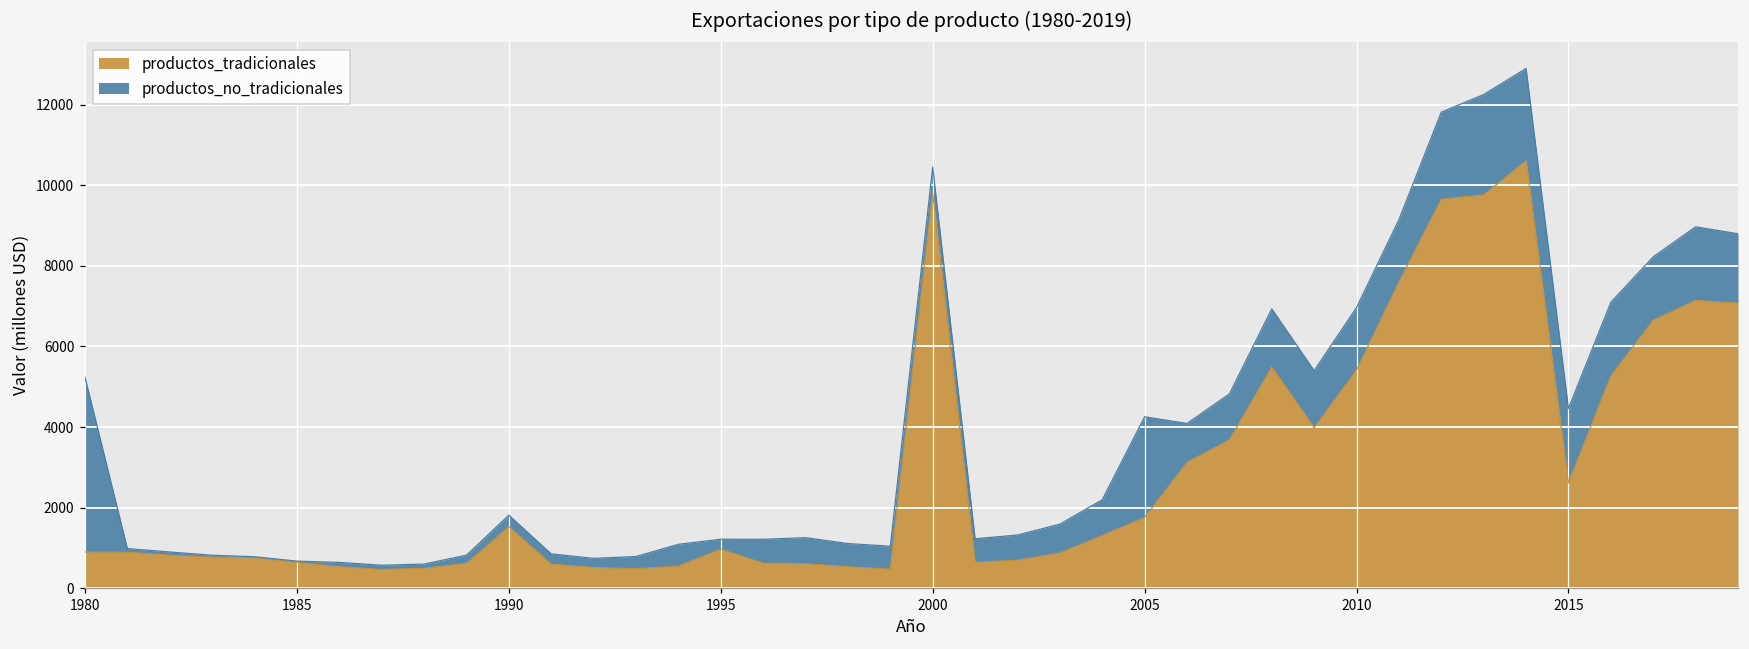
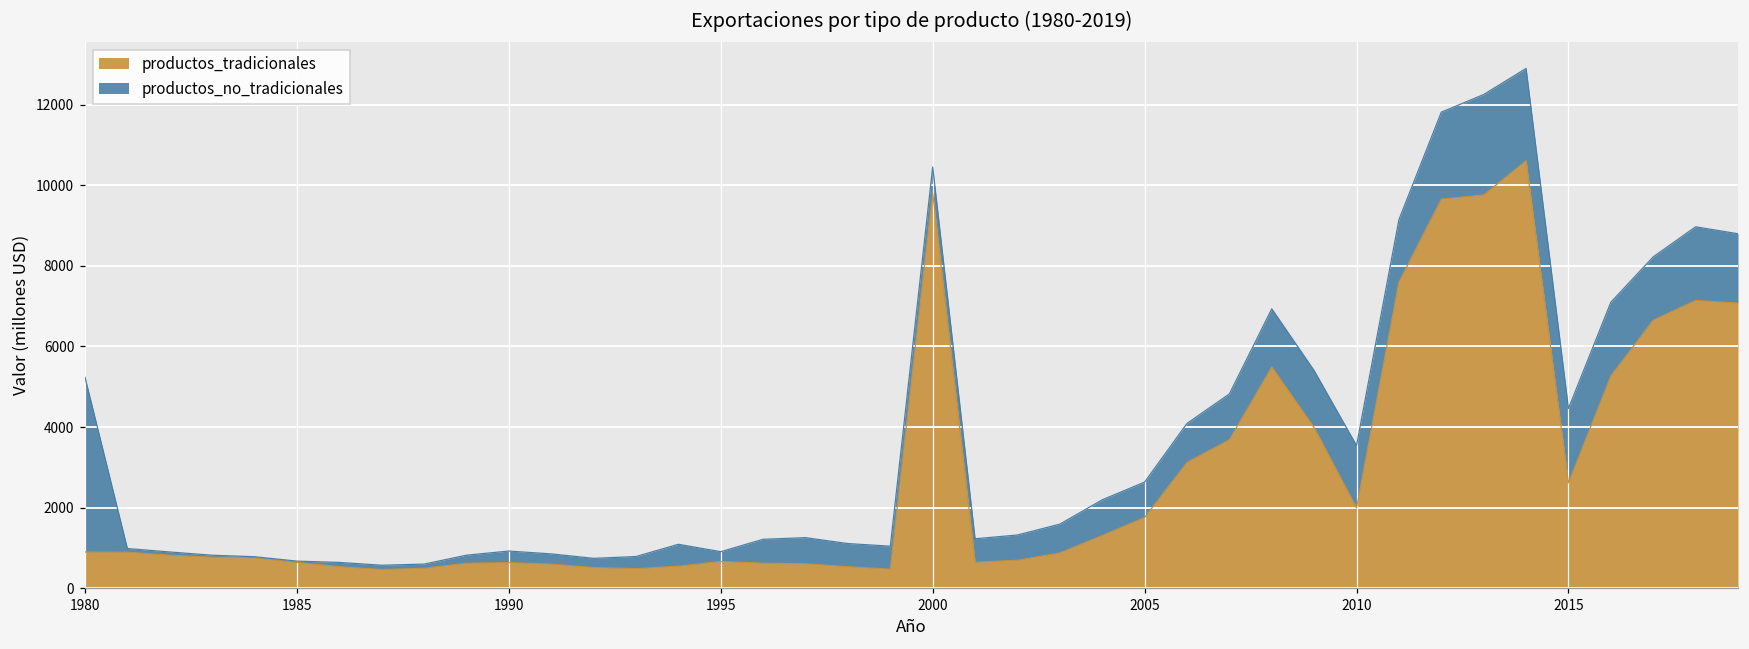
  {
    "productos_tradicionales": {
      "1980": 900,
-     "1990": 1500,
-     "1995": 1000,
+     "1990": 600,
+     "1995": 700,
      "2000": 9800,
      "2005": 1800,
-     "2010": 5400,
+     "2010": 2000,
      "2015": 2600
    },
    "productos_no_tradicionales": {
      "1980": 4300,
      "1990": 300,
      "1995": 200,
      "2000": 600,
-     "2005": 2500,
+     "2005": 900,
      "2010": 1600,
      "2015": 1800
    }
  }
